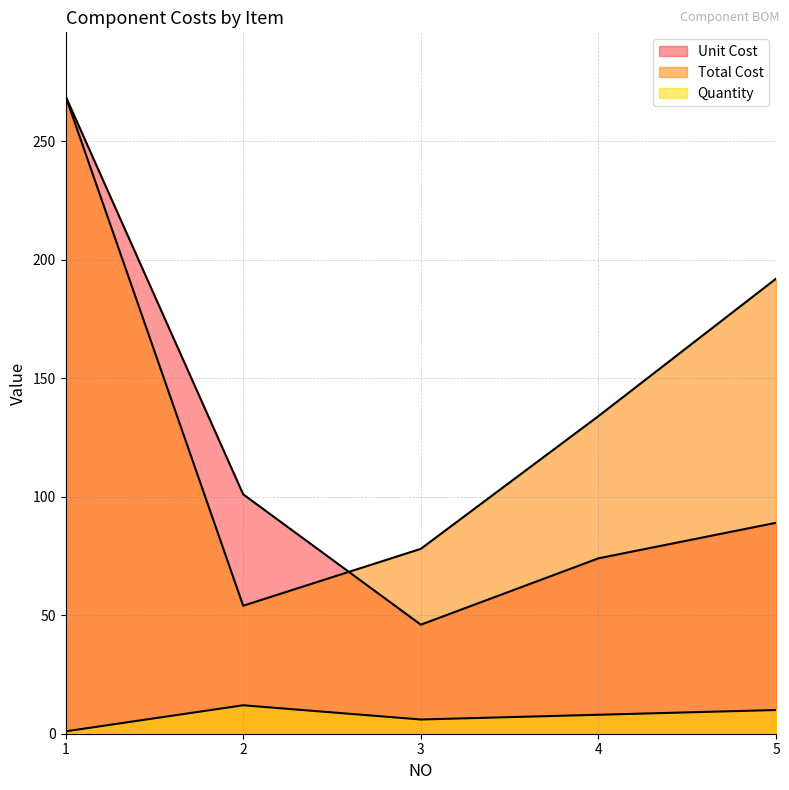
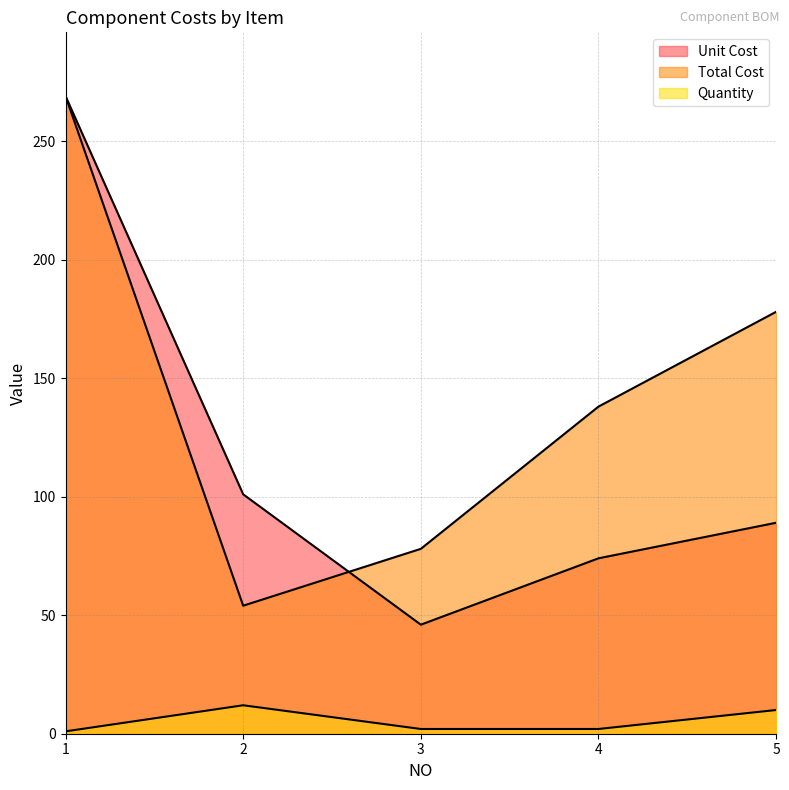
  {
    "Unit Cost": {
      "2": 101,
      "3": 46,
      "4": 74,
      "5": 89
    },
    "Total Cost": {
      "2": 54,
      "3": 78,
-     "4": 134,
-     "5": 192
+     "4": 138,
+     "5": 178
    },
    "Quantity": {
      "1": 1,
      "2": 12,
-     "3": 6,
-     "4": 8,
+     "3": 2,
+     "4": 2,
      "5": 10
    }
  }
